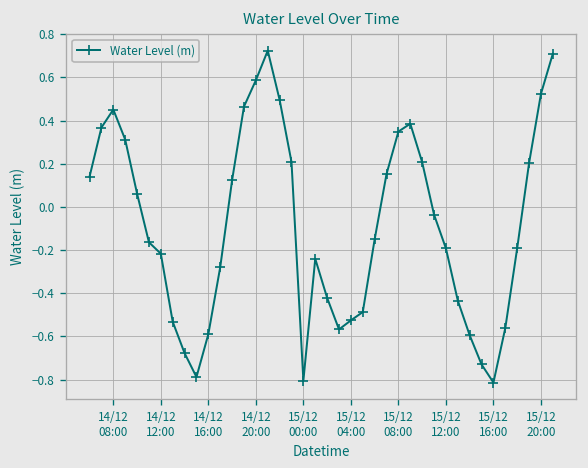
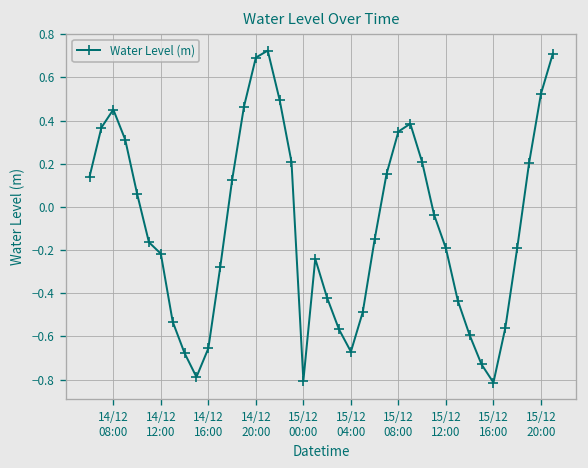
  {
    "14/12 08:00": 0.45,
    "14/12 12:00": -0.22,
-   "14/12 16:00": -0.59,
-   "14/12 20:00": 0.59,
+   "14/12 16:00": -0.66,
+   "14/12 20:00": 0.69,
    "15/12 00:00": -0.80,
-   "15/12 04:00": -0.53,
+   "15/12 04:00": -0.67,
    "15/12 08:00": 0.35,
    "15/12 12:00": -0.19,
    "15/12 16:00": -0.81,
    "15/12 20:00": 0.52
  }
